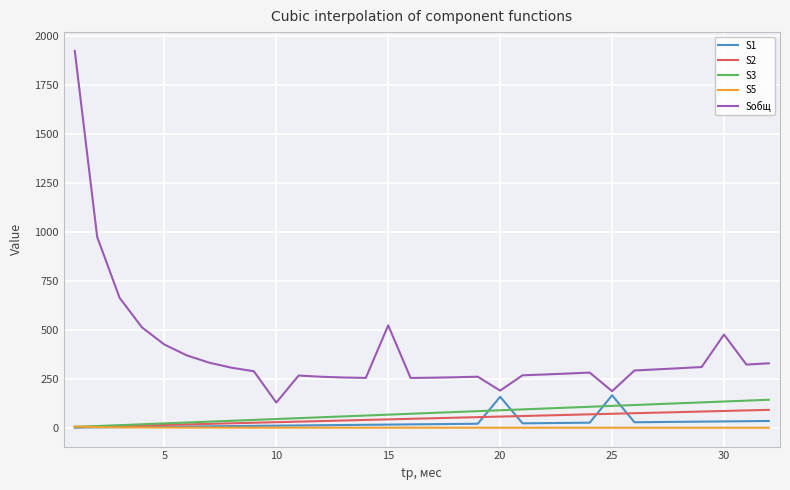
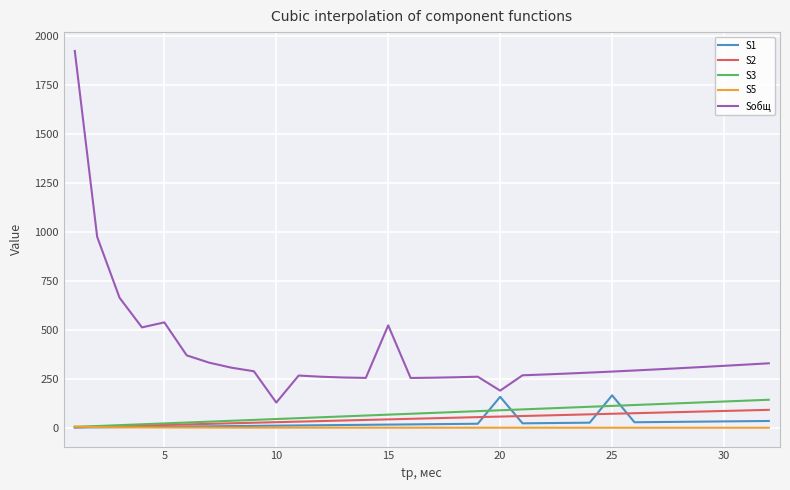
  {
    "S1": {
      "15": 20,
      "20": 160,
      "25": 170,
      "30": 30
    },
    "S2": {
      "10": 30,
      "15": 40,
      "20": 60,
      "25": 70,
      "30": 90
    },
    "S3": {
      "10": 40,
      "15": 70,
      "20": 90,
      "25": 110,
      "30": 130
    },
    "S5": {
      "15": 0,
      "20": 0,
      "25": 0,
      "30": 0
    },
    "Sобщ": {
-     "5": 430,
+     "5": 540,
      "10": 130,
      "15": 520,
      "20": 190,
-     "25": 190,
-     "30": 480
+     "25": 290,
+     "30": 320
    }
  }
